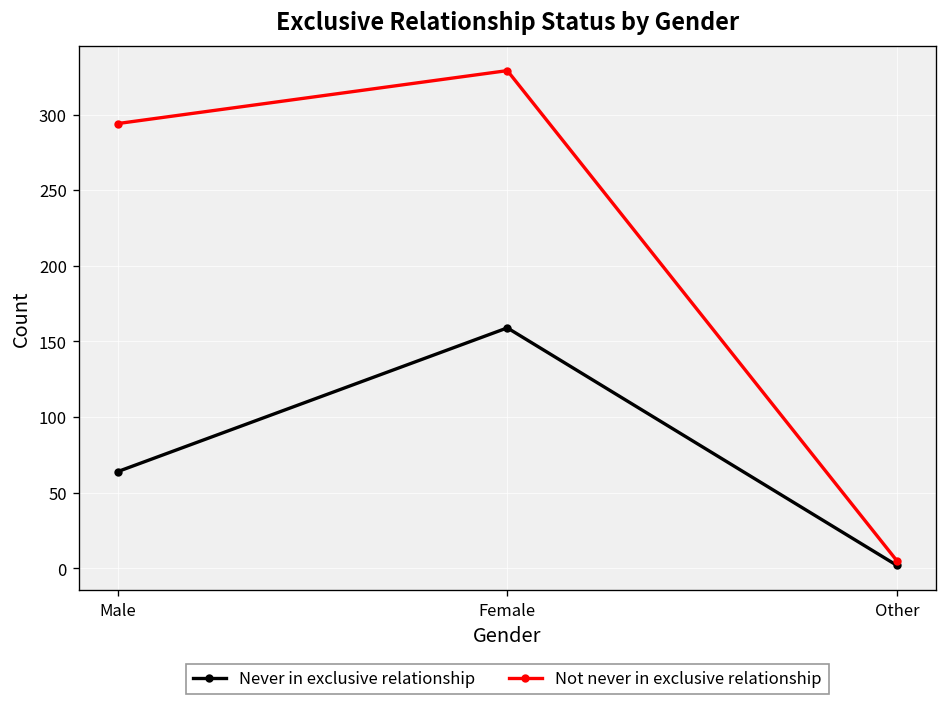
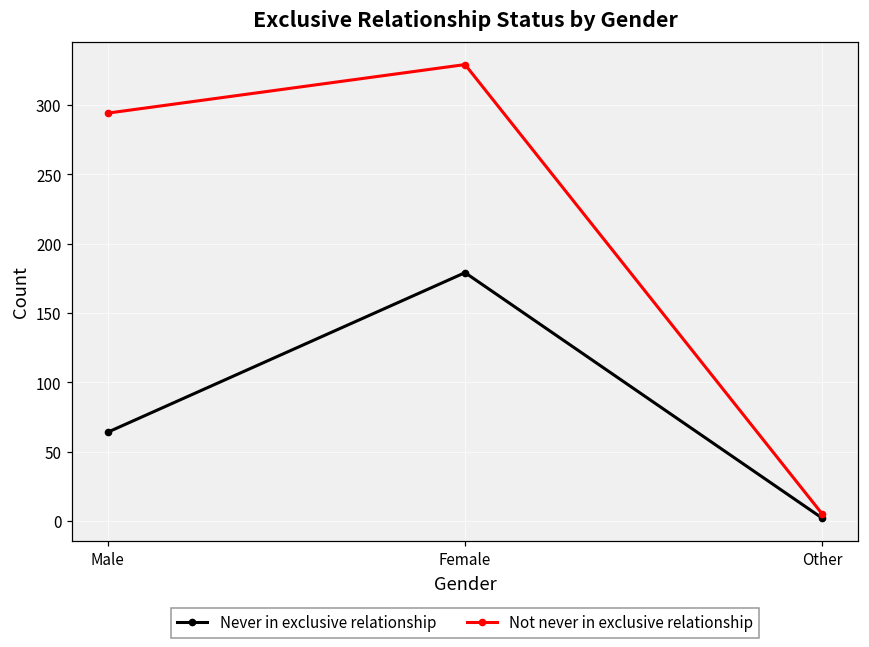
  {
    "Never in exclusive relationship": {
      "Male": 64,
-     "Female": 159,
+     "Female": 179,
      "Other": 2
    },
    "Not never in exclusive relationship": {
      "Male": 294,
      "Female": 329,
      "Other": 5
    }
  }
